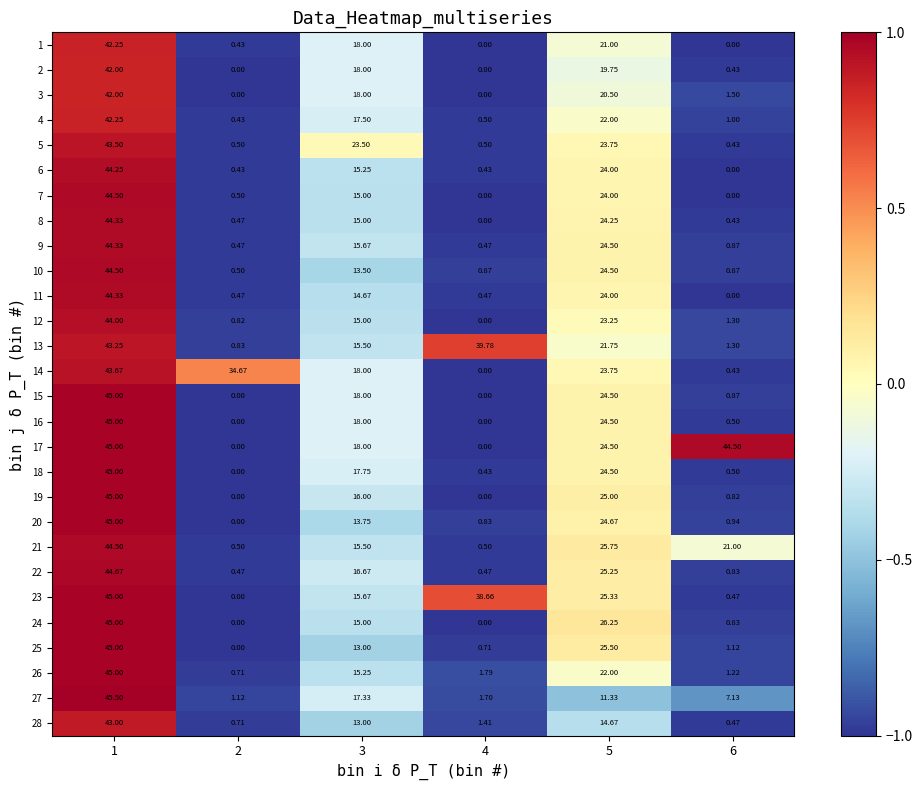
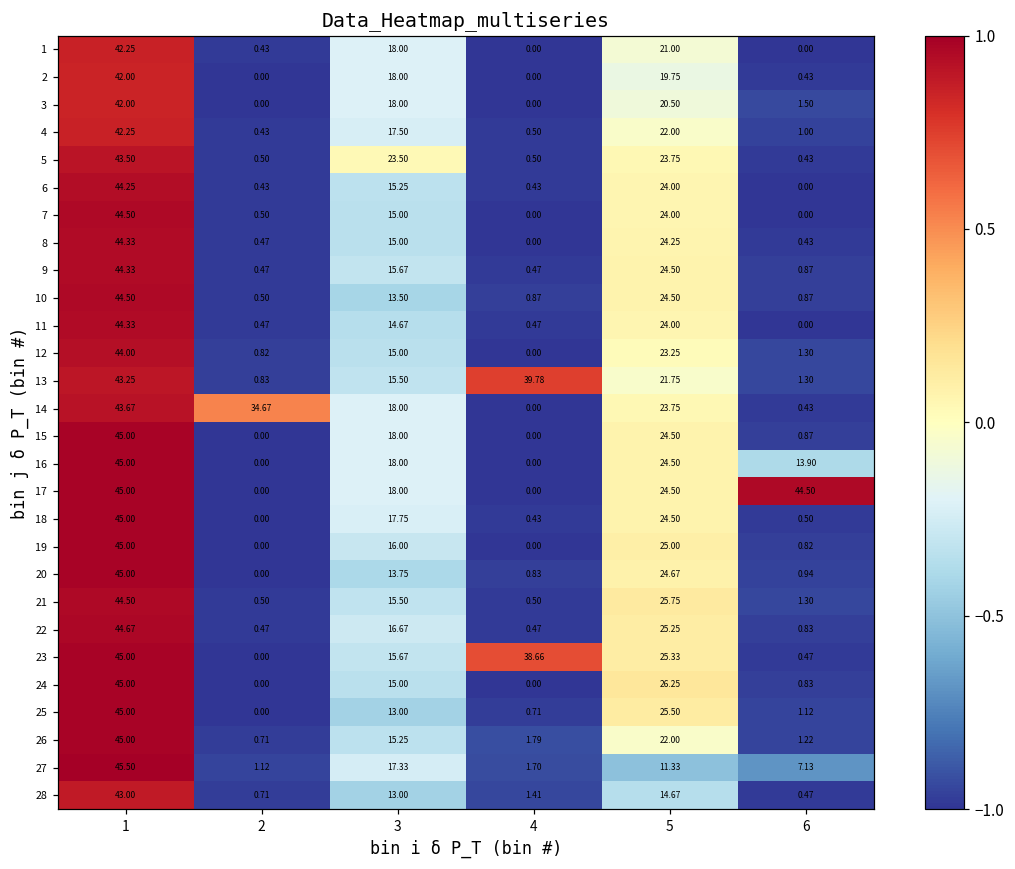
  {
    "1": {
      "1": 42.25,
      "2": 0.43,
      "3": 18.00,
      "4": 0.00,
      "5": 21.00,
      "6": 0.00
    },
    "2": {
      "1": 42.00,
      "2": 0.00,
      "3": 18.00,
      "4": 0.00,
      "5": 19.75,
      "6": 0.43
    },
    "3": {
      "1": 42.00,
      "2": 0.00,
      "3": 18.00,
      "4": 0.00,
      "5": 20.50,
      "6": 1.50
    },
    "4": {
      "1": 42.25,
      "2": 0.43,
      "3": 17.50,
      "4": 0.50,
      "5": 22.00,
      "6": 1.00
    },
    "5": {
      "1": 43.50,
      "2": 0.50,
      "3": 23.50,
      "4": 0.50,
      "5": 23.75,
      "6": 0.43
    },
    "6": {
      "1": 44.25,
      "2": 0.43,
      "3": 15.25,
      "4": 0.43,
      "5": 24.00,
      "6": 0.00
    },
    "7": {
      "1": 44.50,
      "2": 0.50,
      "3": 15.00,
      "4": 0.00,
      "5": 24.00,
      "6": 0.00
    },
    "8": {
      "1": 44.33,
      "2": 0.47,
      "3": 15.00,
      "4": 0.00,
      "5": 24.25,
      "6": 0.43
    },
    "9": {
      "1": 44.33,
      "2": 0.47,
      "3": 15.67,
      "4": 0.47,
      "5": 24.50,
      "6": 0.87
    },
    "10": {
      "1": 44.50,
      "2": 0.50,
      "3": 13.50,
      "4": 0.87,
      "5": 24.50,
      "6": 0.87
    },
    "11": {
      "1": 44.33,
      "2": 0.47,
      "3": 14.67,
      "4": 0.47,
      "5": 24.00,
      "6": 0.00
    },
    "12": {
      "1": 44.00,
      "2": 0.82,
      "3": 15.00,
      "4": 0.00,
      "5": 23.25,
      "6": 1.30
    },
    "13": {
      "1": 43.25,
      "2": 0.83,
      "3": 15.50,
      "4": 39.78,
      "5": 21.75,
      "6": 1.30
    },
    "14": {
      "1": 43.67,
      "2": 34.67,
      "3": 18.00,
      "4": 0.00,
      "5": 23.75,
      "6": 0.43
    },
    "15": {
      "1": 45.00,
      "2": 0.00,
      "3": 18.00,
      "4": 0.00,
      "5": 24.50,
      "6": 0.87
    },
    "16": {
      "1": 45.00,
      "2": 0.00,
      "3": 18.00,
      "4": 0.00,
      "5": 24.50,
-     "6": 0.50
+     "6": 13.90
    },
    "17": {
      "1": 45.00,
      "2": 0.00,
      "3": 18.00,
      "4": 0.00,
      "5": 24.50,
      "6": 44.50
    },
    "18": {
      "1": 45.00,
      "2": 0.00,
      "3": 17.75,
      "4": 0.43,
      "5": 24.50,
      "6": 0.50
    },
    "19": {
      "1": 45.00,
      "2": 0.00,
      "3": 16.00,
      "4": 0.00,
      "5": 25.00,
      "6": 0.82
    },
    "20": {
      "1": 45.00,
      "2": 0.00,
      "3": 13.75,
      "4": 0.83,
      "5": 24.67,
      "6": 0.94
    },
    "21": {
      "1": 44.50,
      "2": 0.50,
      "3": 15.50,
      "4": 0.50,
      "5": 25.75,
-     "6": 21.00
+     "6": 1.30
    },
    "22": {
      "1": 44.67,
      "2": 0.47,
      "3": 16.67,
      "4": 0.47,
      "5": 25.25,
      "6": 0.83
    },
    "23": {
      "1": 45.00,
      "2": 0.00,
      "3": 15.67,
      "4": 38.66,
      "5": 25.33,
      "6": 0.47
    },
    "24": {
      "1": 45.00,
      "2": 0.00,
      "3": 15.00,
      "4": 0.00,
      "5": 26.25,
      "6": 0.83
    },
    "25": {
      "1": 45.00,
      "2": 0.00,
      "3": 13.00,
      "4": 0.71,
      "5": 25.50,
      "6": 1.12
    },
    "26": {
      "1": 45.00,
      "2": 0.71,
      "3": 15.25,
      "4": 1.79,
      "5": 22.00,
      "6": 1.22
    },
    "27": {
      "1": 45.50,
      "2": 1.12,
      "3": 17.33,
      "4": 1.70,
      "5": 11.33,
      "6": 7.13
    },
    "28": {
      "1": 43.00,
      "2": 0.71,
      "3": 13.00,
      "4": 1.41,
      "5": 14.67,
      "6": 0.47
    }
  }
